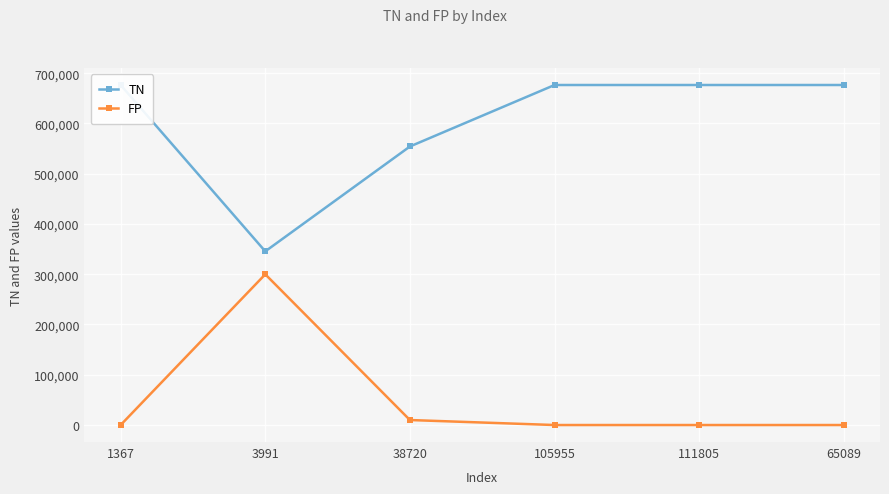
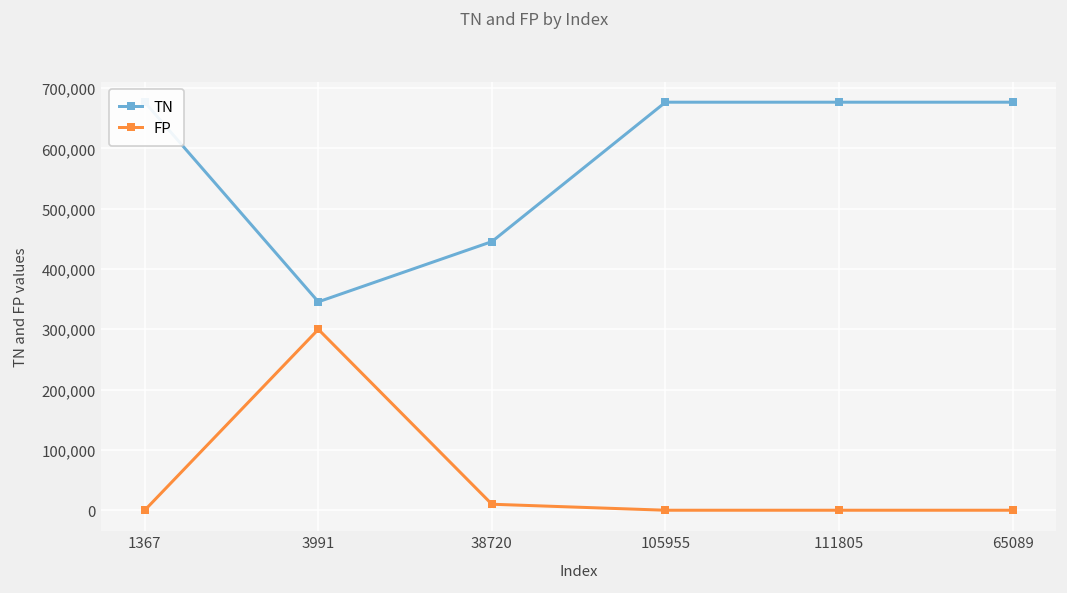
  {
    "TN": {
      "3991": "350,000",
-     "38720": "550,000",
+     "38720": "450,000",
      "105955": "680,000",
      "111805": "680,000",
      "65089": "680,000"
    },
    "FP": {
      "1367": "0",
      "3991": "300,000",
      "38720": "10,000",
      "105955": "0",
      "111805": "0",
      "65089": "0"
    }
  }
